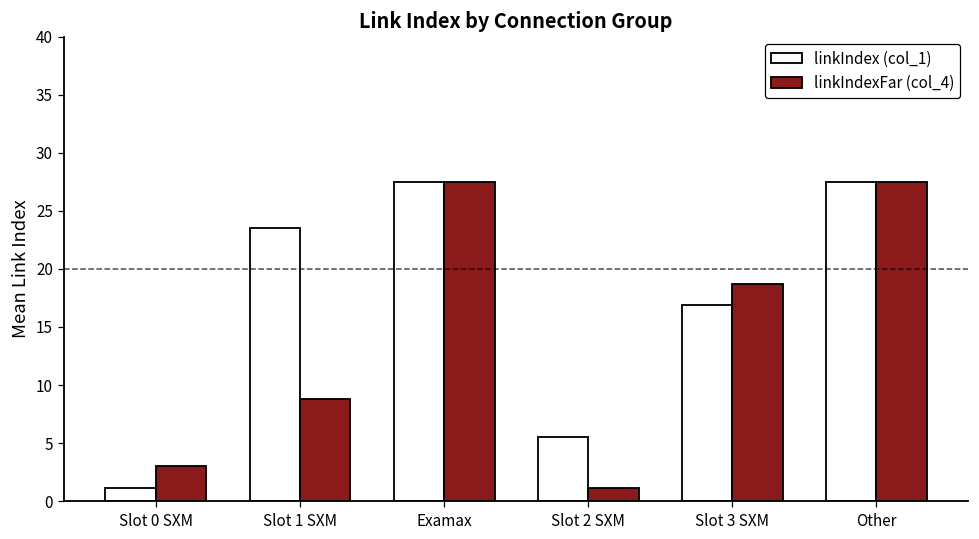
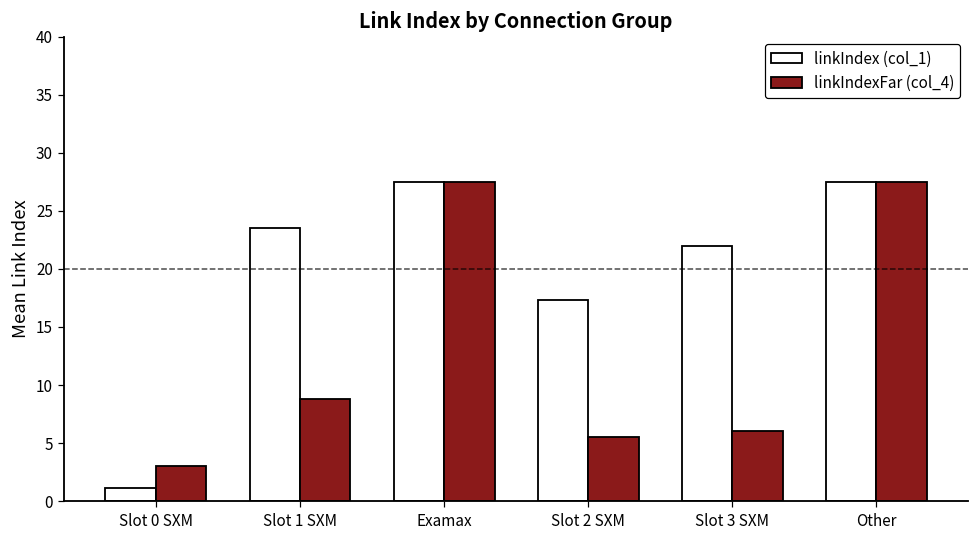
  {
    "linkIndex (col_1)": {
      "Slot 0 SXM": 1.1,
      "Slot 1 SXM": 23.5,
      "Examax": 27.5,
-     "Slot 2 SXM": 5.5,
-     "Slot 3 SXM": 16.9,
+     "Slot 2 SXM": 17.3,
+     "Slot 3 SXM": 22.0,
      "Other": 27.5
    },
    "linkIndexFar (col_4)": {
      "Slot 0 SXM": 3.0,
      "Slot 1 SXM": 8.8,
      "Examax": 27.5,
-     "Slot 2 SXM": 1.1,
-     "Slot 3 SXM": 18.7,
+     "Slot 2 SXM": 5.5,
+     "Slot 3 SXM": 6.0,
      "Other": 27.5
    }
  }
